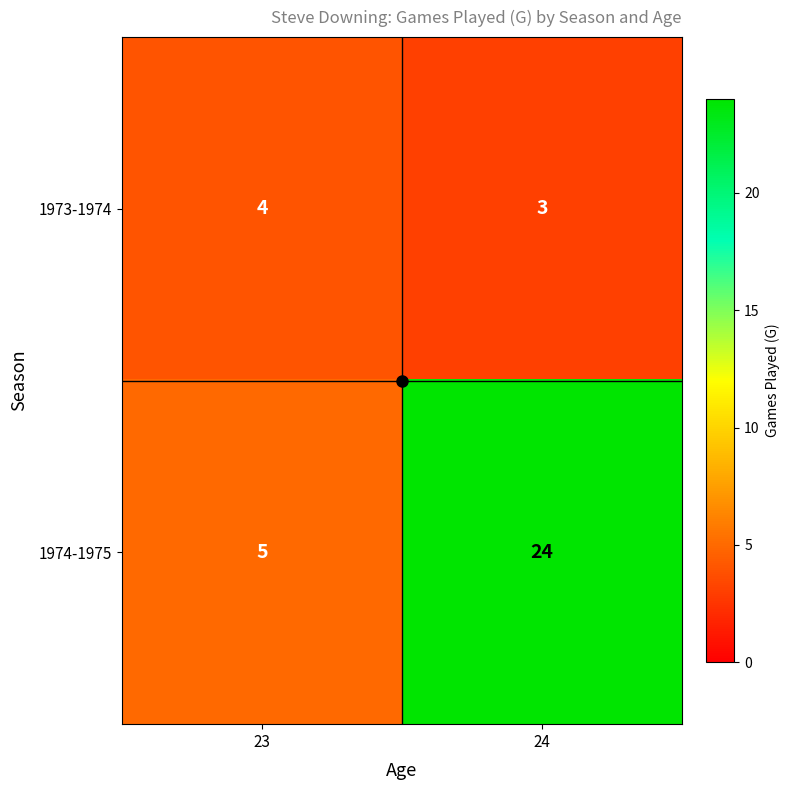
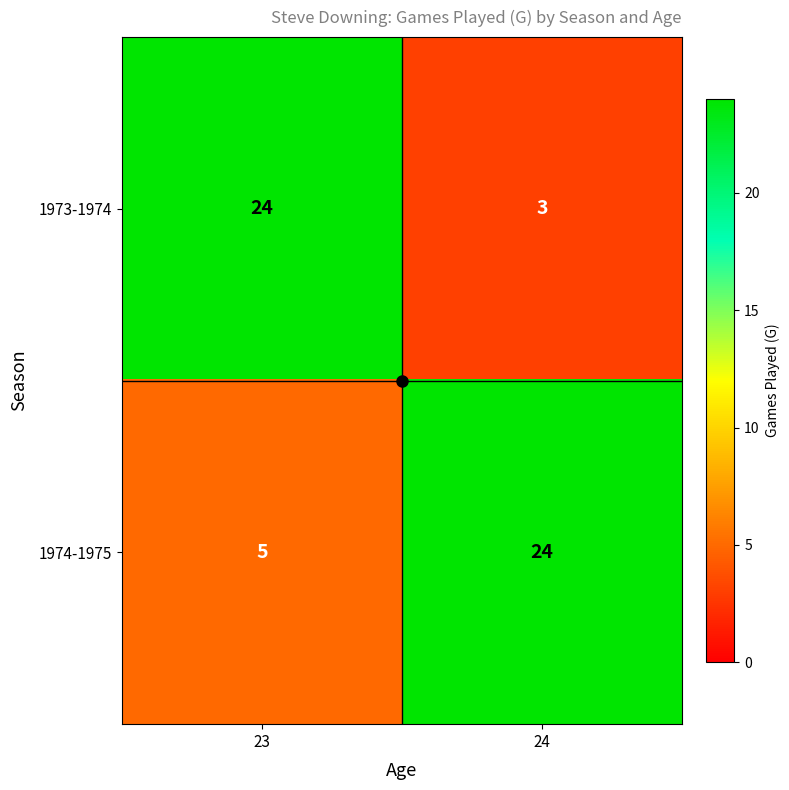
  {
    "1973-1974": {
-     "23": 4,
+     "23": 24,
      "24": 3
    },
    "1974-1975": {
      "23": 5,
      "24": 24
    }
  }
